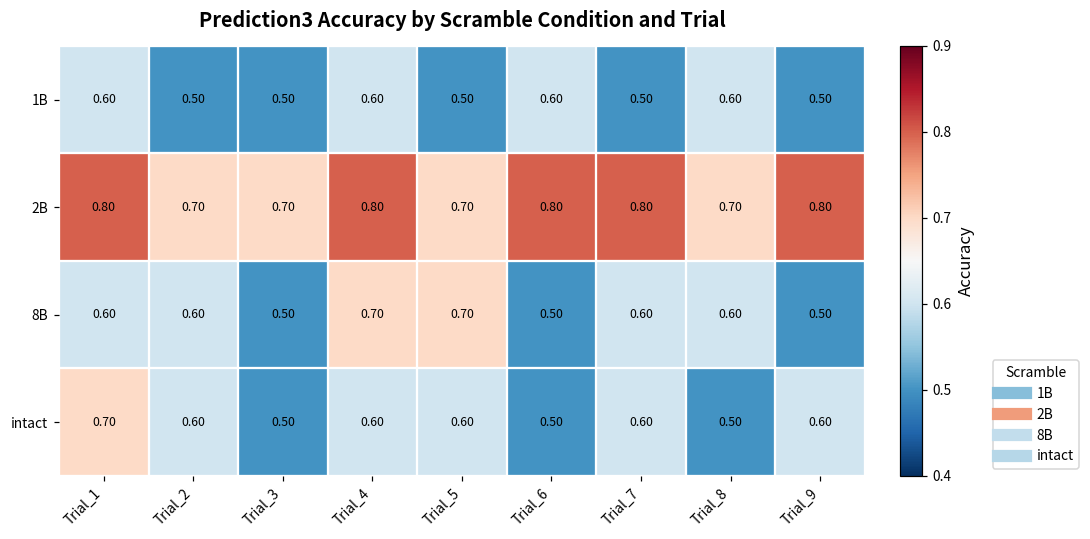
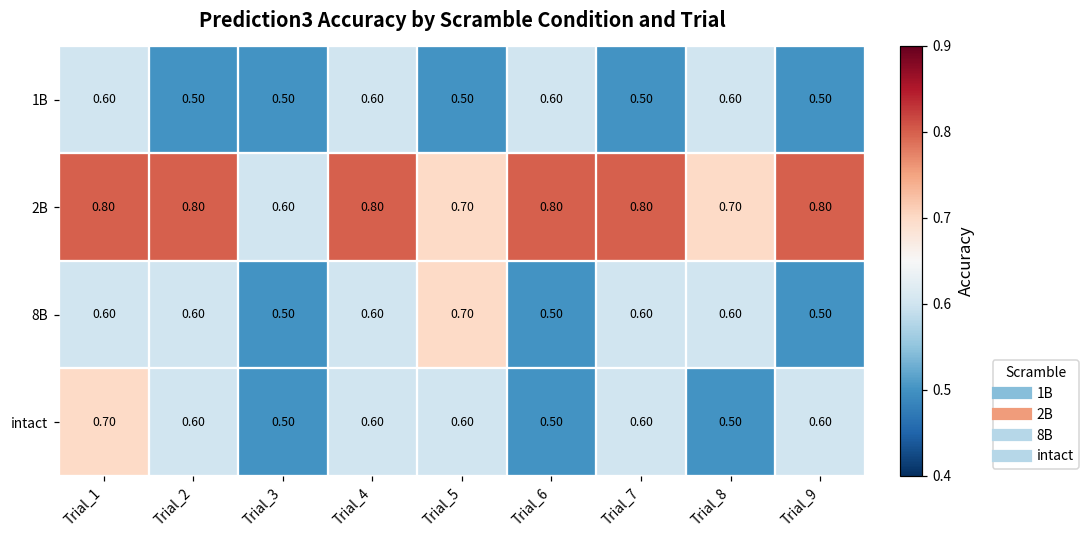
  {
    "1B": {
      "Trial_1": 0.60,
      "Trial_2": 0.50,
      "Trial_3": 0.50,
      "Trial_4": 0.60,
      "Trial_5": 0.50,
      "Trial_6": 0.60,
      "Trial_7": 0.50,
      "Trial_8": 0.60,
      "Trial_9": 0.50
    },
    "2B": {
      "Trial_1": 0.80,
-     "Trial_2": 0.70,
-     "Trial_3": 0.70,
+     "Trial_2": 0.80,
+     "Trial_3": 0.60,
      "Trial_4": 0.80,
      "Trial_5": 0.70,
      "Trial_6": 0.80,
      "Trial_7": 0.80,
      "Trial_8": 0.70,
      "Trial_9": 0.80
    },
    "8B": {
      "Trial_1": 0.60,
      "Trial_2": 0.60,
      "Trial_3": 0.50,
-     "Trial_4": 0.70,
+     "Trial_4": 0.60,
      "Trial_5": 0.70,
      "Trial_6": 0.50,
      "Trial_7": 0.60,
      "Trial_8": 0.60,
      "Trial_9": 0.50
    },
    "intact": {
      "Trial_1": 0.70,
      "Trial_2": 0.60,
      "Trial_3": 0.50,
      "Trial_4": 0.60,
      "Trial_5": 0.60,
      "Trial_6": 0.50,
      "Trial_7": 0.60,
      "Trial_8": 0.50,
      "Trial_9": 0.60
    }
  }
